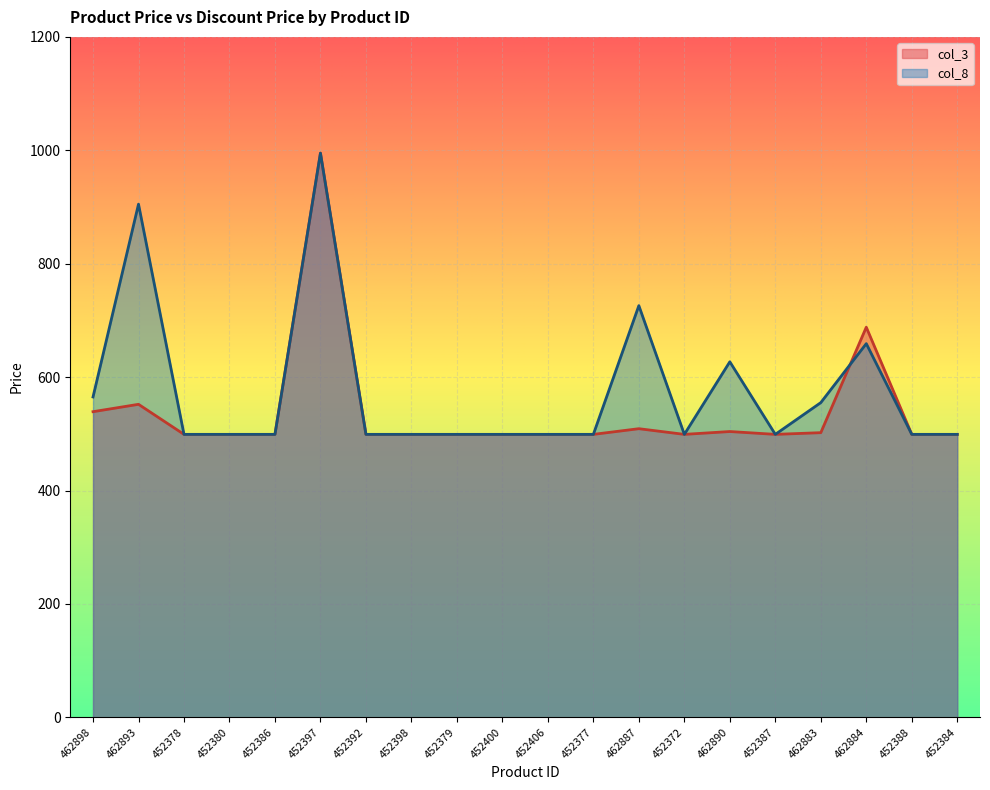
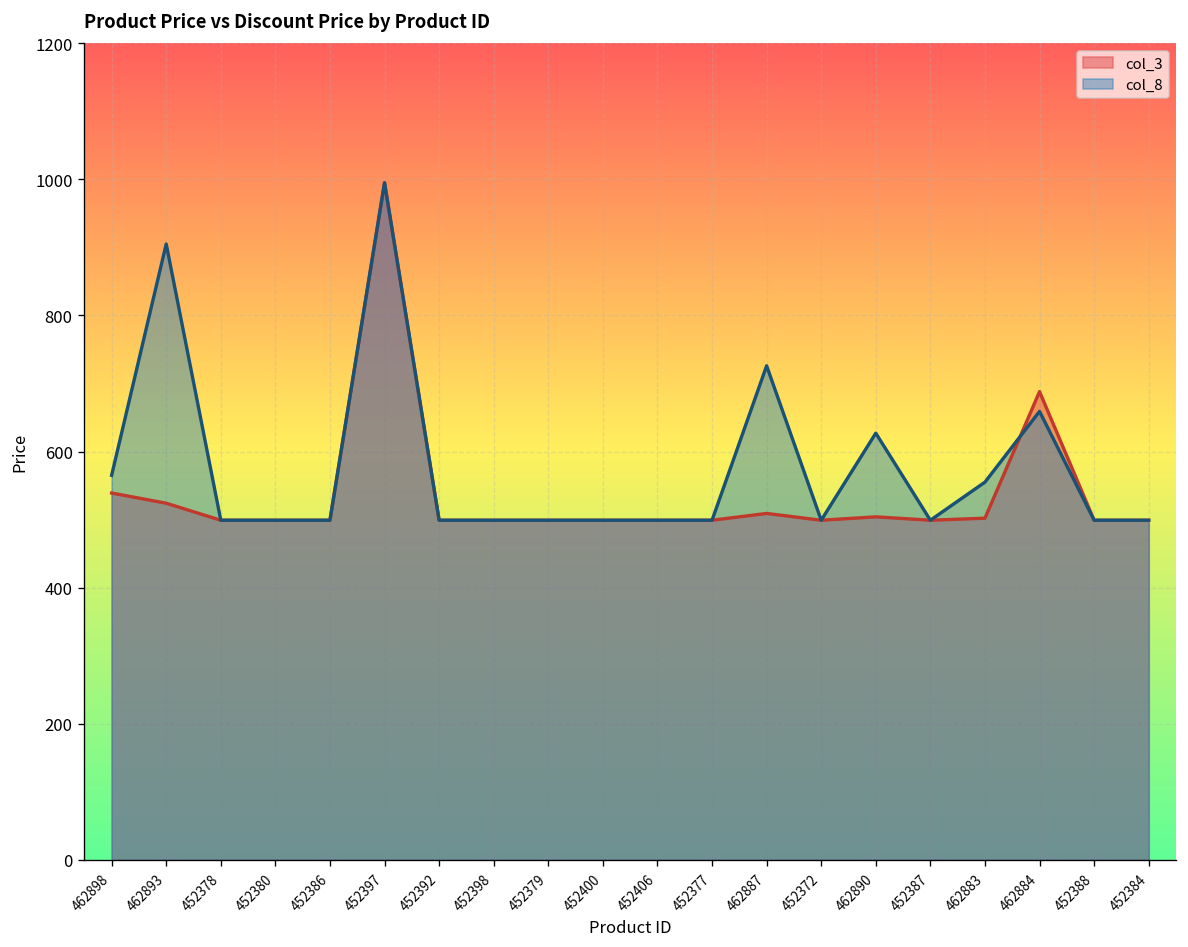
  {
    "col_3": {
      "462898": 540,
-     "462893": 550,
+     "462893": 520,
      "462887": 510,
      "462890": 500,
      "462883": 500,
      "462884": 690
    },
    "col_8": {
      "462898": 570,
      "462893": 910,
      "462887": 730,
      "462890": 630,
      "462883": 560,
      "462884": 660
    }
  }
